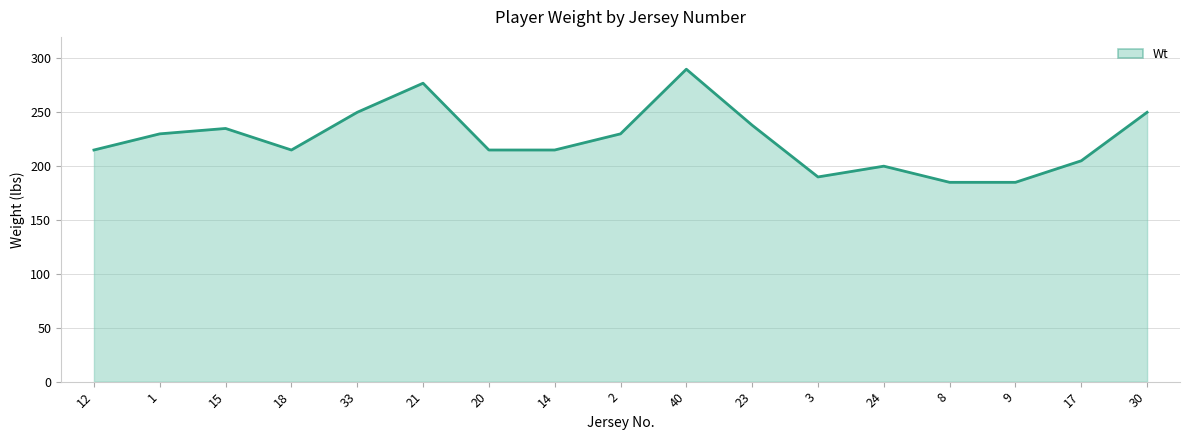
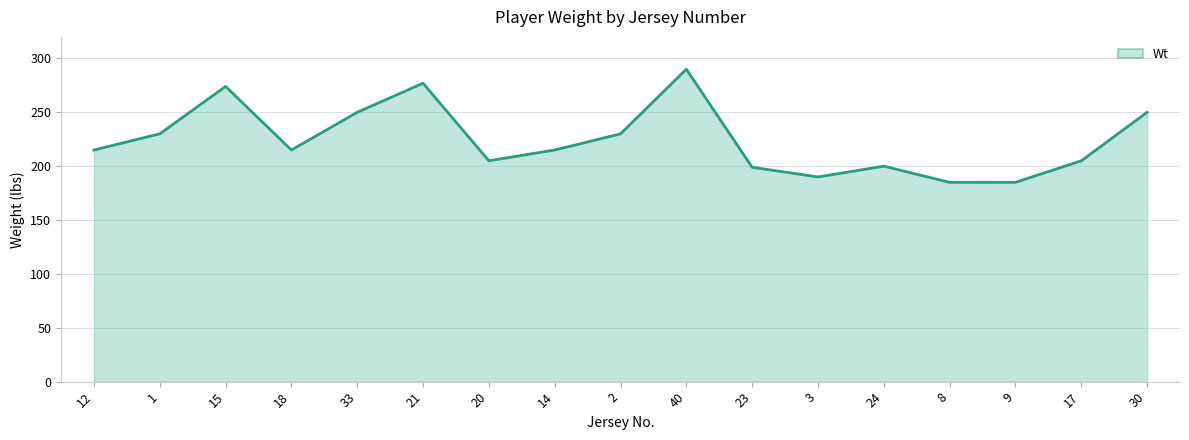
  {
    "12": 215,
    "1": 230,
-   "15": 235,
+   "15": 274,
    "18": 215,
    "33": 250,
    "21": 277,
-   "20": 215,
+   "20": 205,
    "14": 215,
    "2": 230,
    "40": 290,
-   "23": 238,
+   "23": 199,
    "3": 190,
    "24": 200,
    "8": 185,
    "9": 185,
    "17": 205,
    "30": 250
  }
